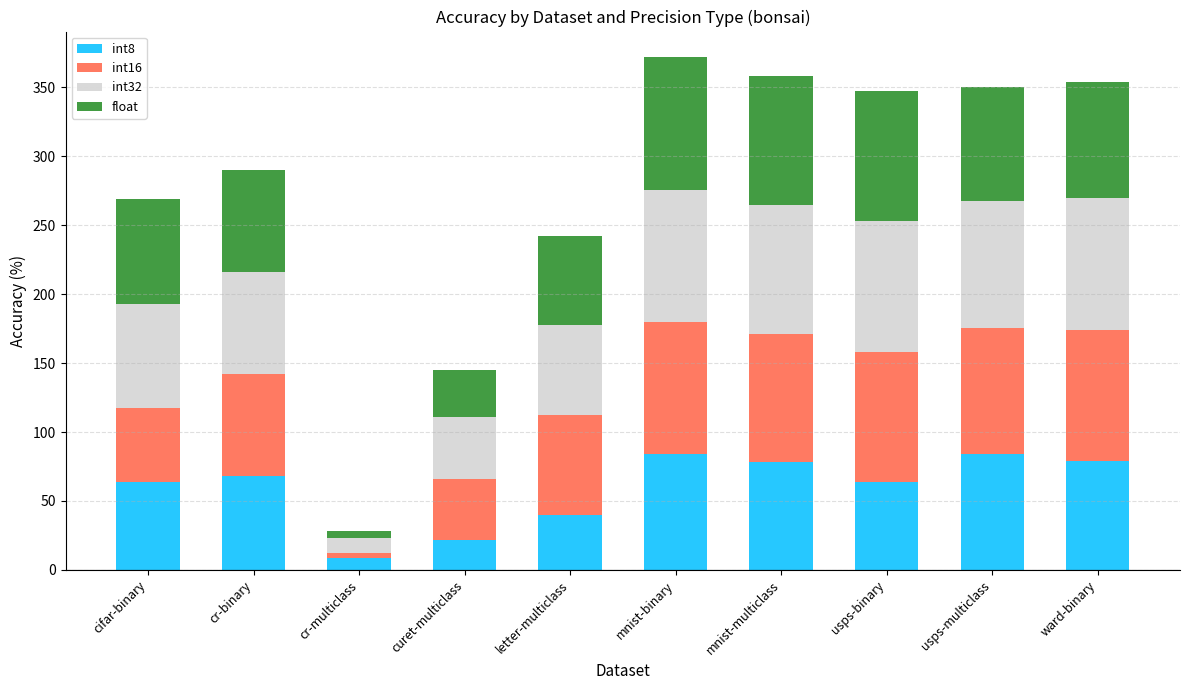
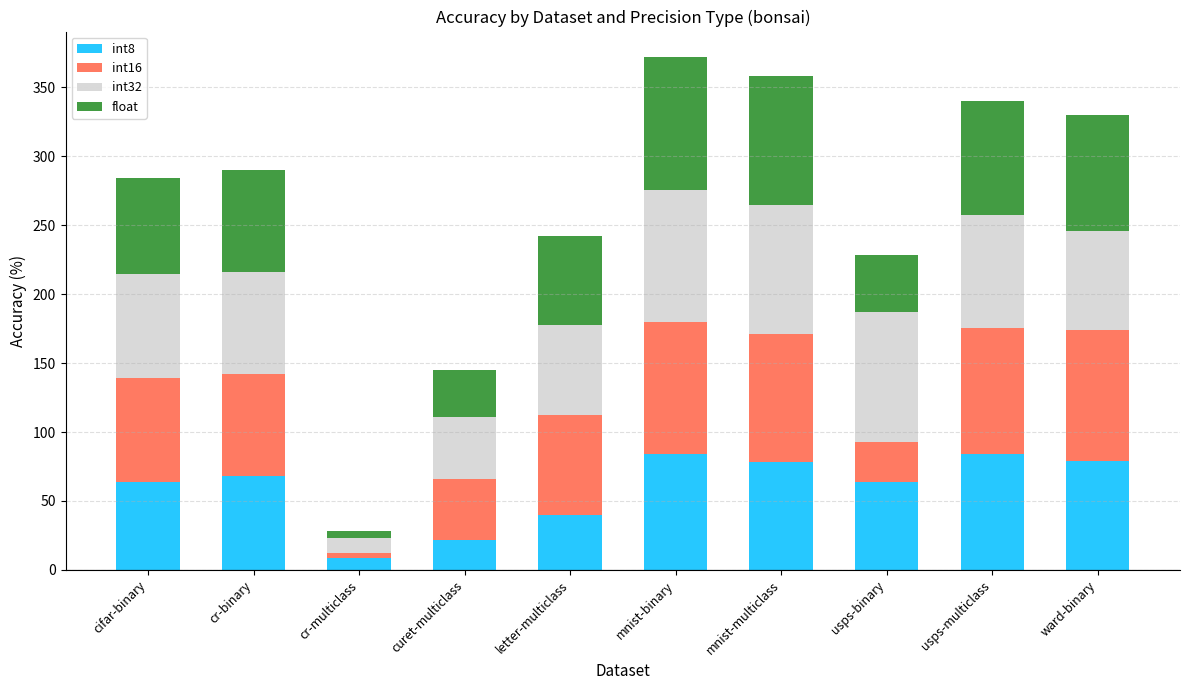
  {
    "int16": {
-     "cifar-binary": 54,
+     "cifar-binary": 75,
      "cr-binary": 74,
      "cr-multiclass": 4,
      "curet-multiclass": 44,
      "letter-multiclass": 72,
      "mnist-binary": 96,
      "mnist-multiclass": 93,
-     "usps-binary": 95,
+     "usps-binary": 29,
      "usps-multiclass": 92,
      "ward-binary": 95
    },
    "int32": {
      "cifar-binary": 76,
      "cr-binary": 74,
      "cr-multiclass": 11,
      "curet-multiclass": 45,
      "letter-multiclass": 65,
      "mnist-binary": 96,
      "mnist-multiclass": 93,
      "usps-binary": 95,
-     "usps-multiclass": 92,
-     "ward-binary": 95
+     "usps-multiclass": 82,
+     "ward-binary": 71
    },
    "float": {
-     "cifar-binary": 75,
+     "cifar-binary": 69,
      "cr-binary": 74,
      "cr-multiclass": 5,
      "curet-multiclass": 34,
      "letter-multiclass": 65,
      "mnist-binary": 96,
      "mnist-multiclass": 93,
-     "usps-binary": 95,
+     "usps-binary": 41,
      "usps-multiclass": 83,
      "ward-binary": 84
    }
  }
